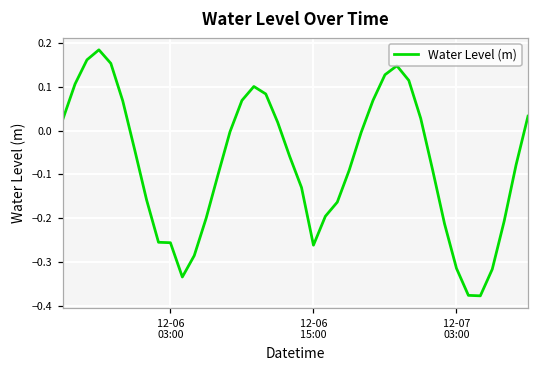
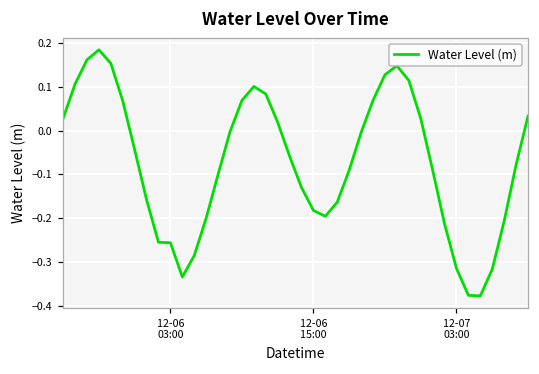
  {
    "12-06 03:00": -0.26,
-   "12-06 15:00": -0.26,
+   "12-06 15:00": -0.18,
    "12-07 03:00": -0.31
  }
